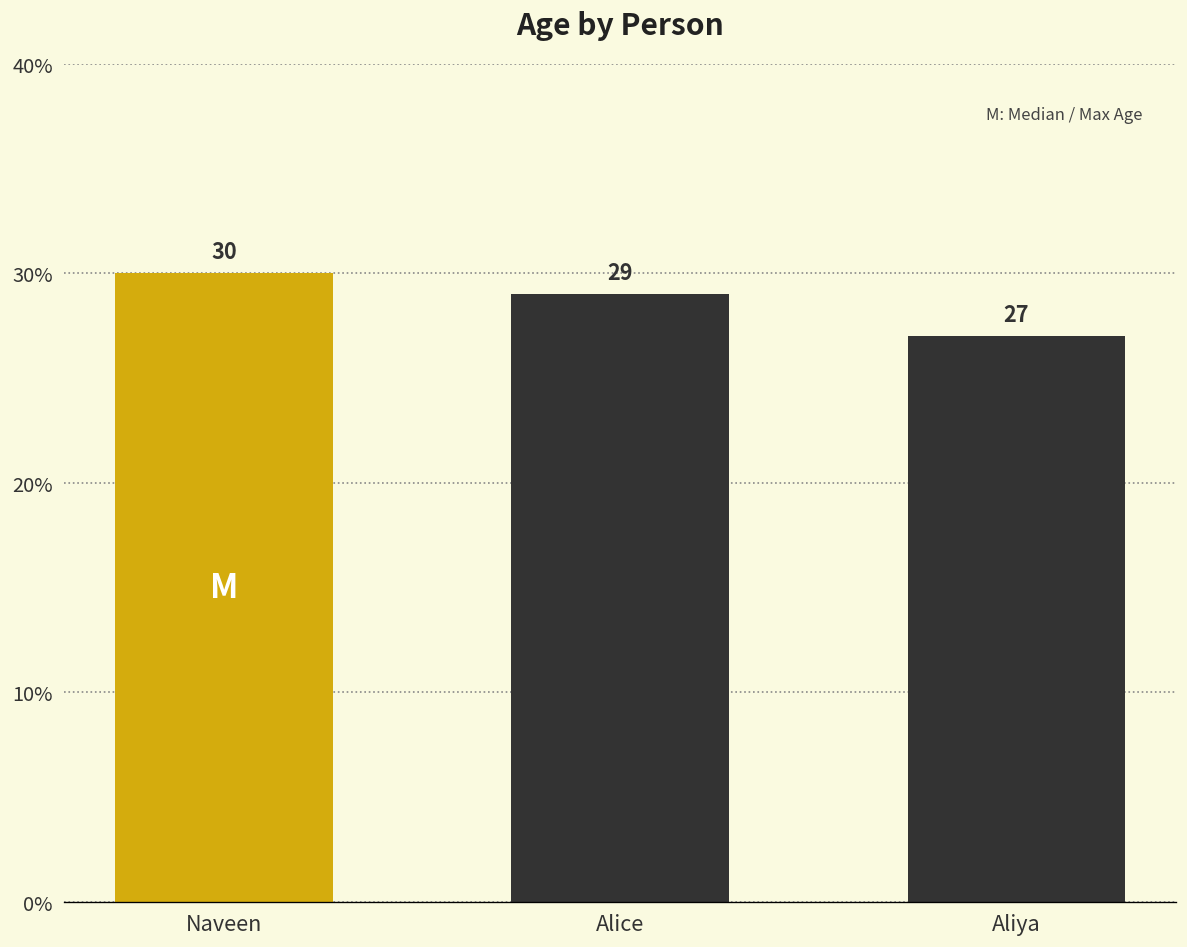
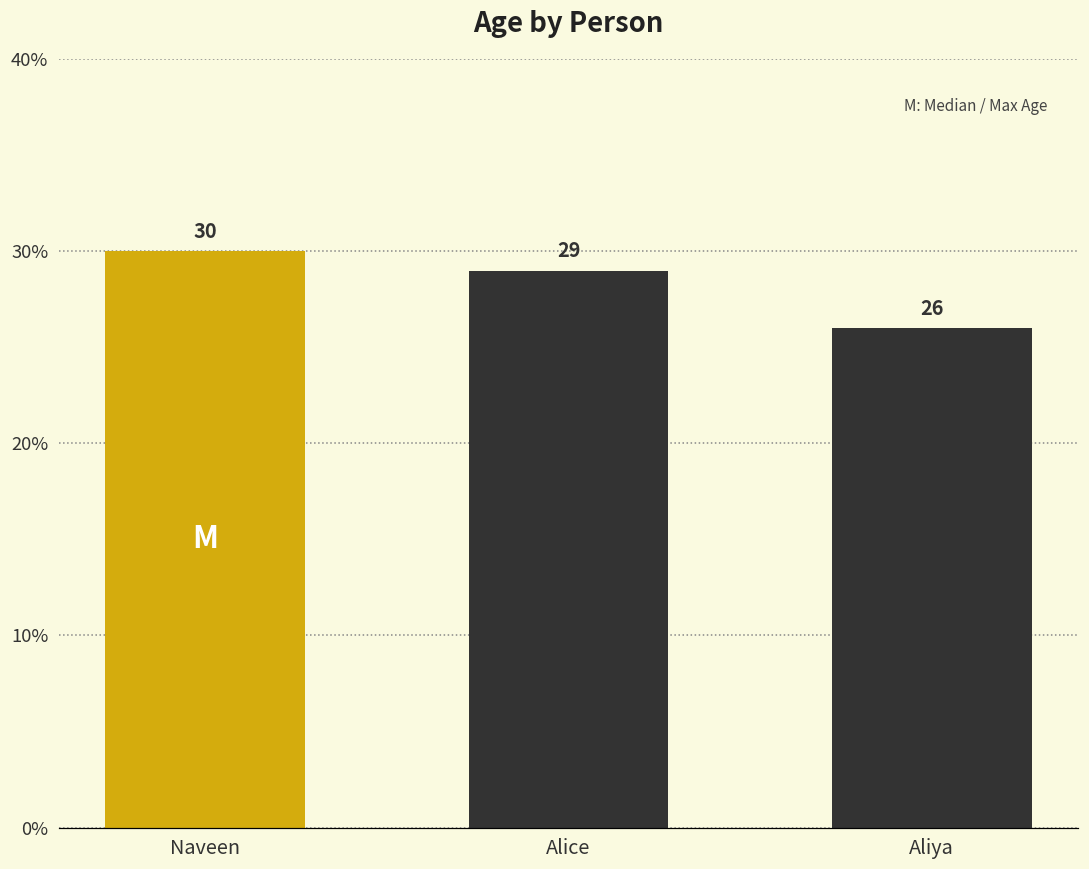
  {
    "Naveen": 30,
    "Alice": 29,
-   "Aliya": 27
+   "Aliya": 26
  }
